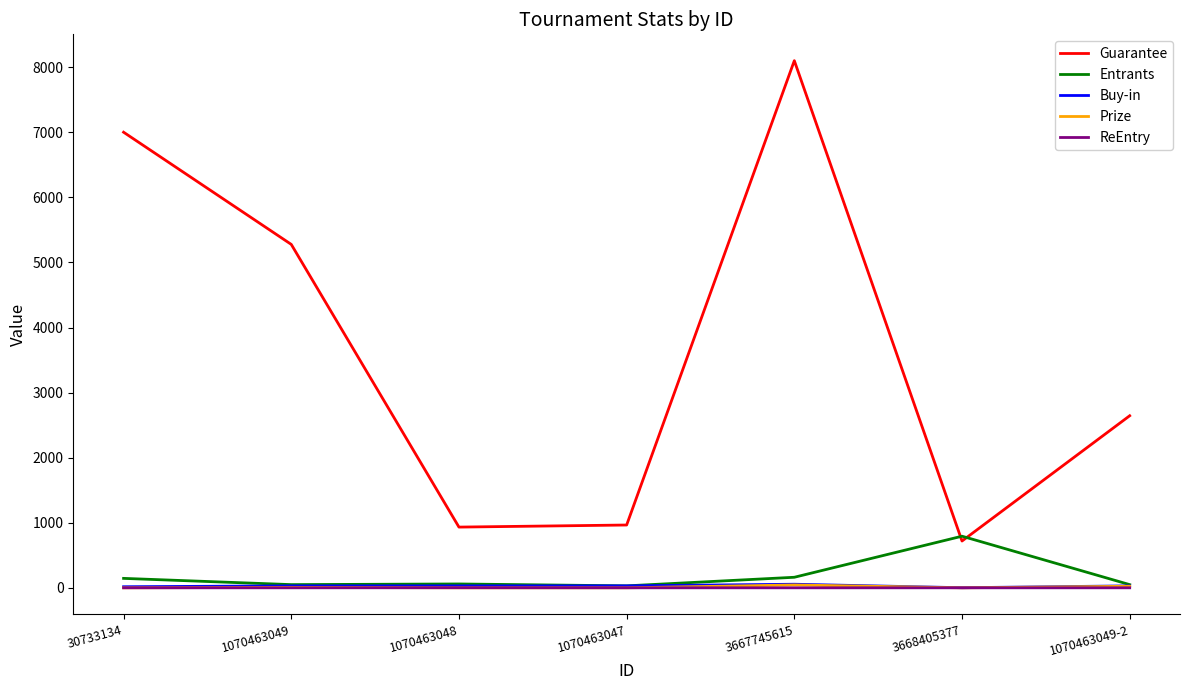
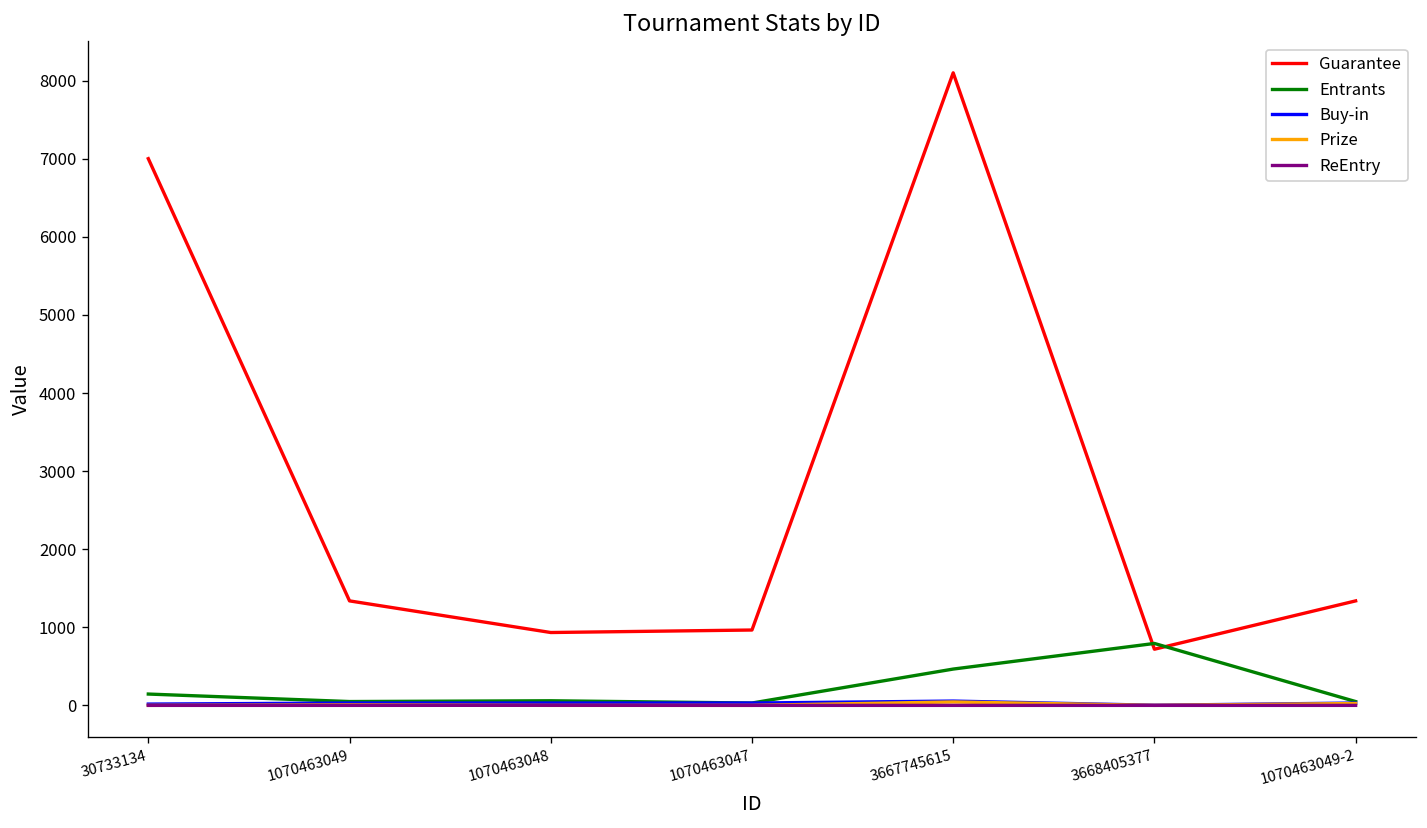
  {
    "Guarantee": {
      "30733134": 7000,
-     "1070463049": 5300,
+     "1070463049": 1300,
      "1070463048": 900,
      "1070463047": 1000,
      "3667745615": 8100,
      "3668405377": 700,
-     "1070463049-2": 2600
+     "1070463049-2": 1300
    },
    "Entrants": {
      "30733134": 100,
-     "3667745615": 200,
+     "3667745615": 500,
      "3668405377": 800
    },
    "ReEntry": {
      "3667745615": 0
    }
  }
